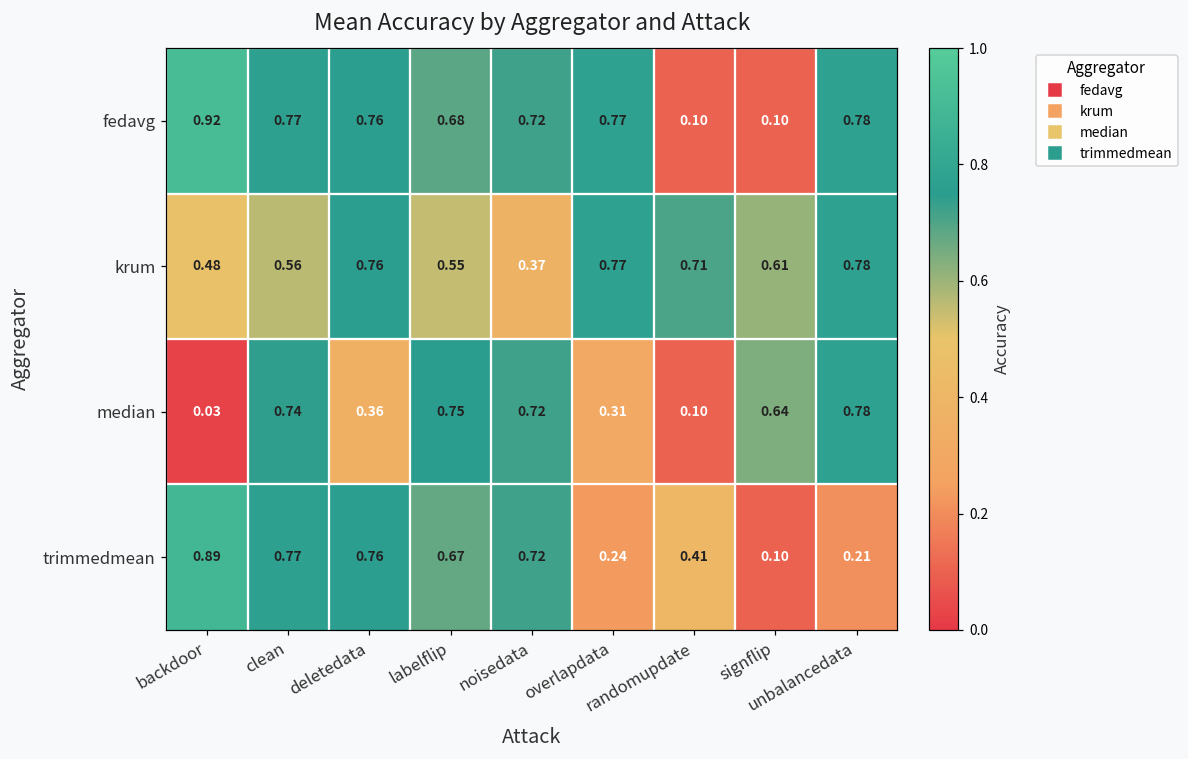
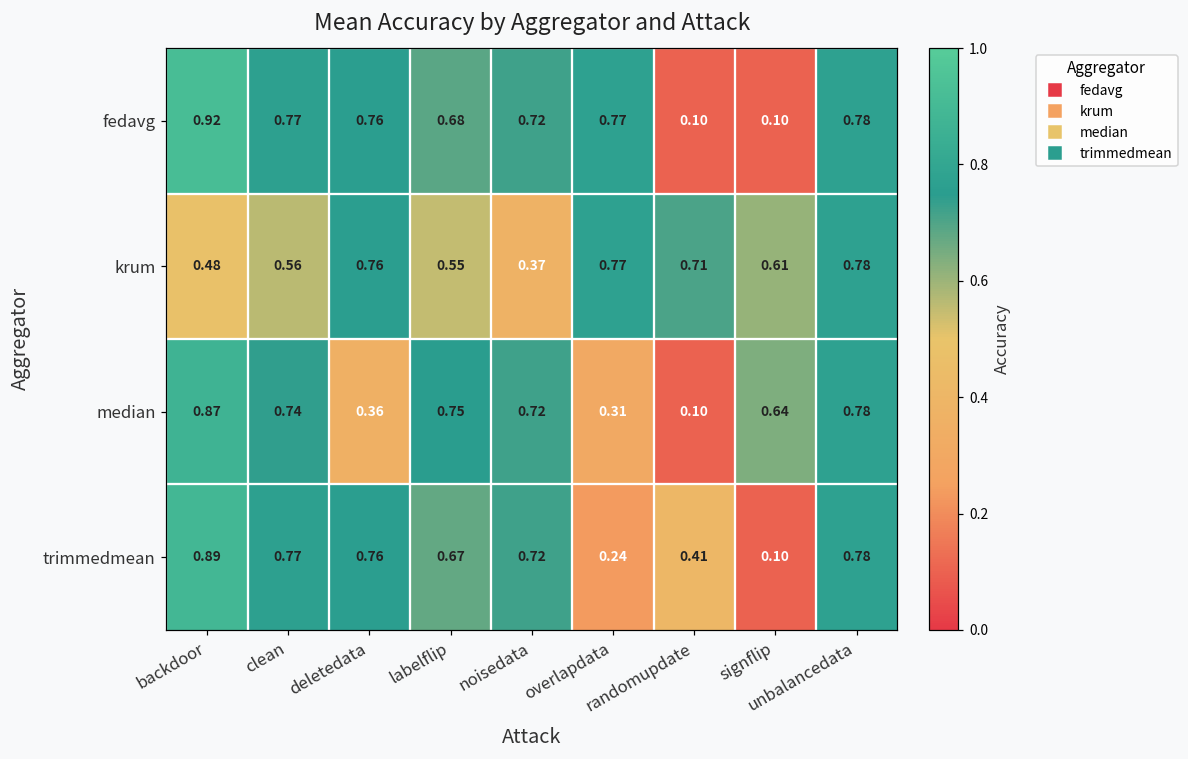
  {
    "fedavg": {
      "backdoor": 0.92,
      "clean": 0.77,
      "deletedata": 0.76,
      "labelflip": 0.68,
      "noisedata": 0.72,
      "overlapdata": 0.77,
      "randomupdate": 0.10,
      "signflip": 0.10,
      "unbalancedata": 0.78
    },
    "krum": {
      "backdoor": 0.48,
      "clean": 0.56,
      "deletedata": 0.76,
      "labelflip": 0.55,
      "noisedata": 0.37,
      "overlapdata": 0.77,
      "randomupdate": 0.71,
      "signflip": 0.61,
      "unbalancedata": 0.78
    },
    "median": {
-     "backdoor": 0.03,
+     "backdoor": 0.87,
      "clean": 0.74,
      "deletedata": 0.36,
      "labelflip": 0.75,
      "noisedata": 0.72,
      "overlapdata": 0.31,
      "randomupdate": 0.10,
      "signflip": 0.64,
      "unbalancedata": 0.78
    },
    "trimmedmean": {
      "backdoor": 0.89,
      "clean": 0.77,
      "deletedata": 0.76,
      "labelflip": 0.67,
      "noisedata": 0.72,
      "overlapdata": 0.24,
      "randomupdate": 0.41,
      "signflip": 0.10,
-     "unbalancedata": 0.21
+     "unbalancedata": 0.78
    }
  }
